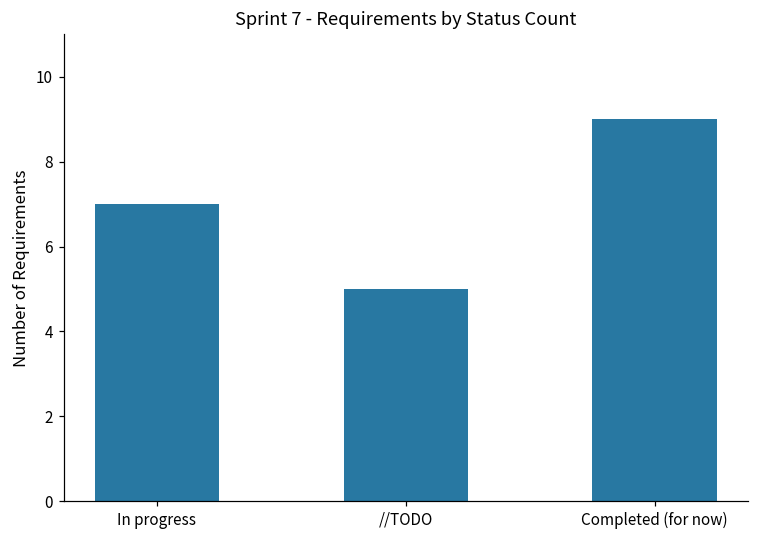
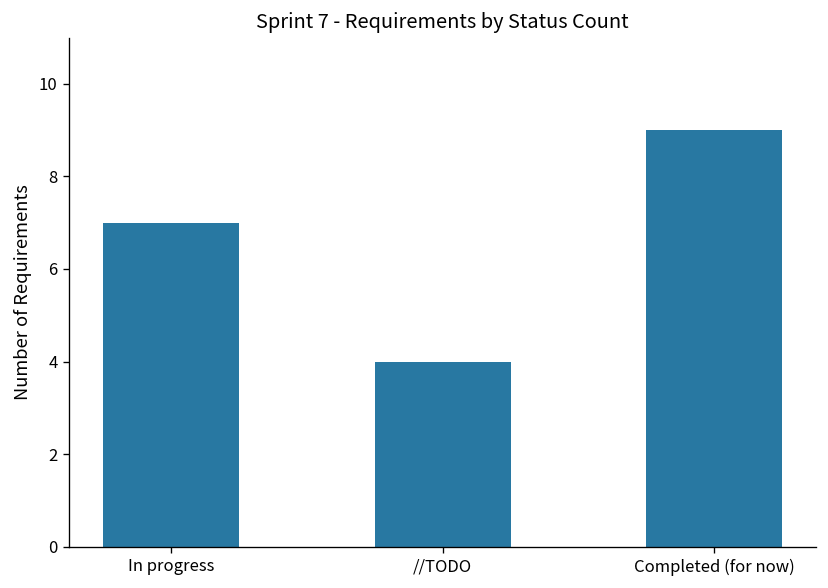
  {
    "In progress": 7,
-   "//TODO": 5,
+   "//TODO": 4,
    "Completed (for now)": 9
  }
